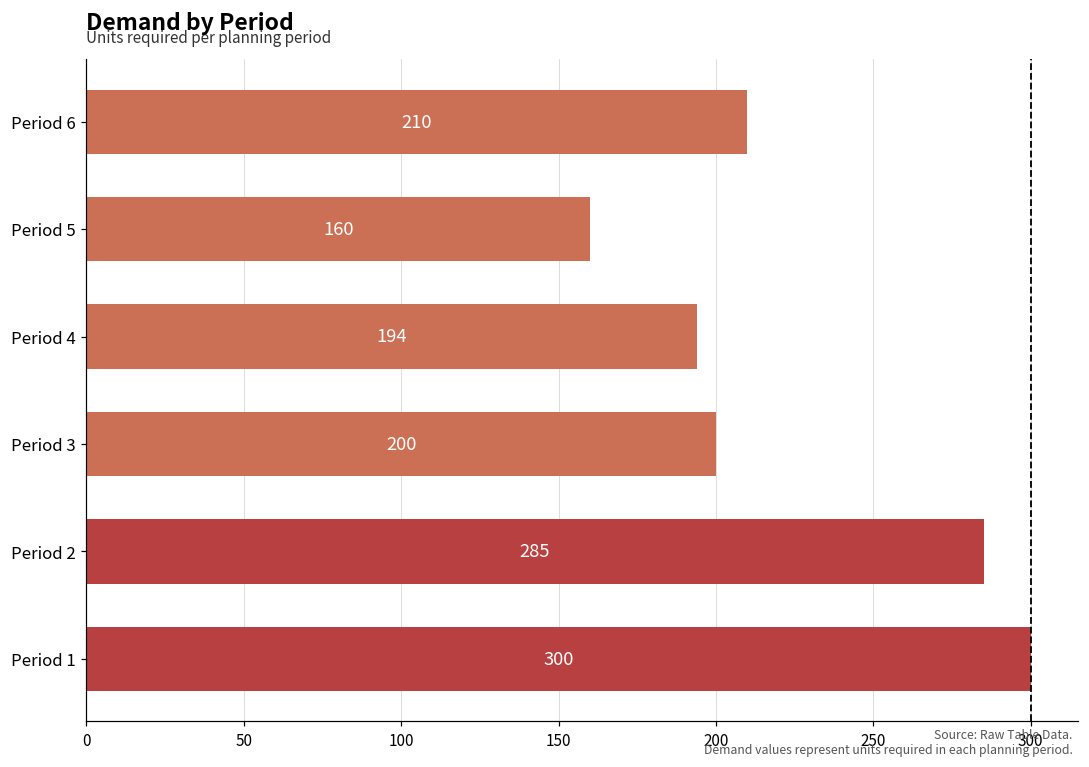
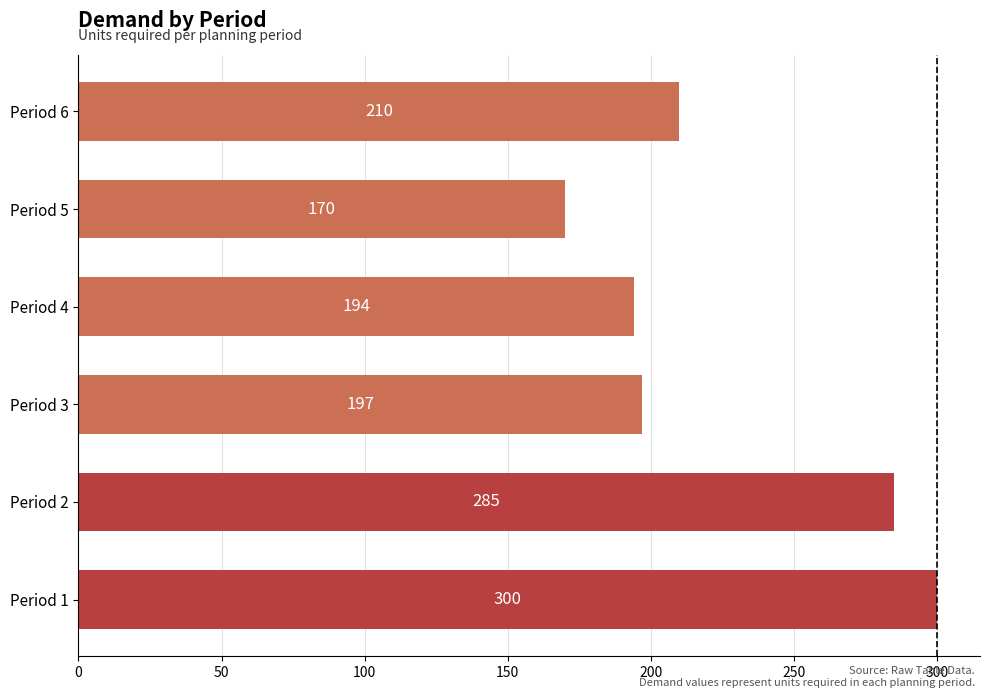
  {
    "Period 6": 210,
-   "Period 5": 160,
+   "Period 5": 170,
    "Period 4": 194,
-   "Period 3": 200,
+   "Period 3": 197,
    "Period 2": 285,
    "Period 1": 300
  }
